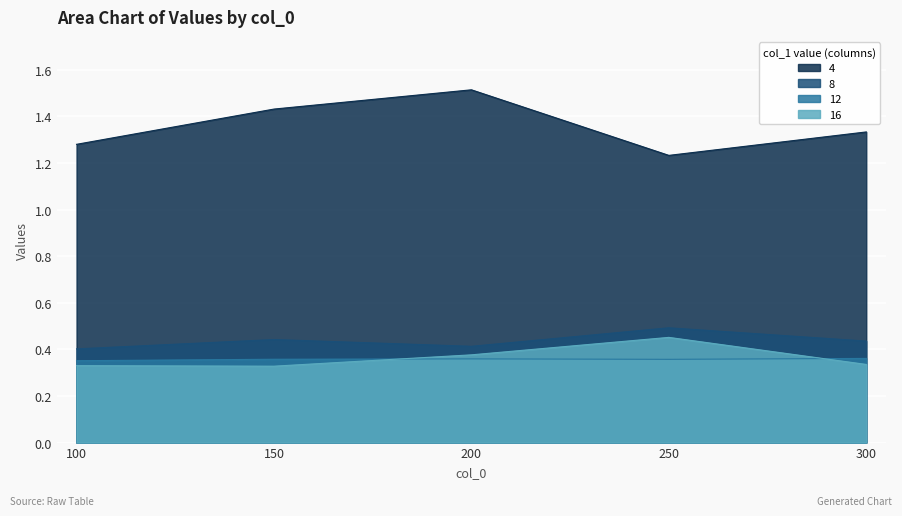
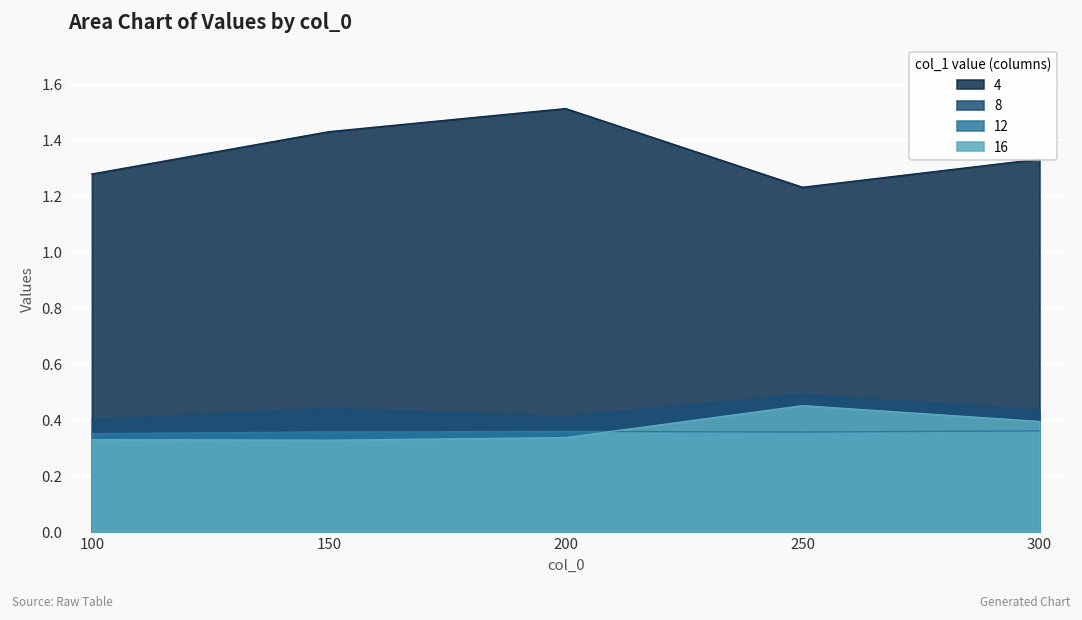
  {
    "16": {
      "100": 0.33,
      "150": 0.33,
-     "200": 0.38,
+     "200": 0.34,
      "250": 0.45,
-     "300": 0.34
+     "300": 0.39
    }
  }
